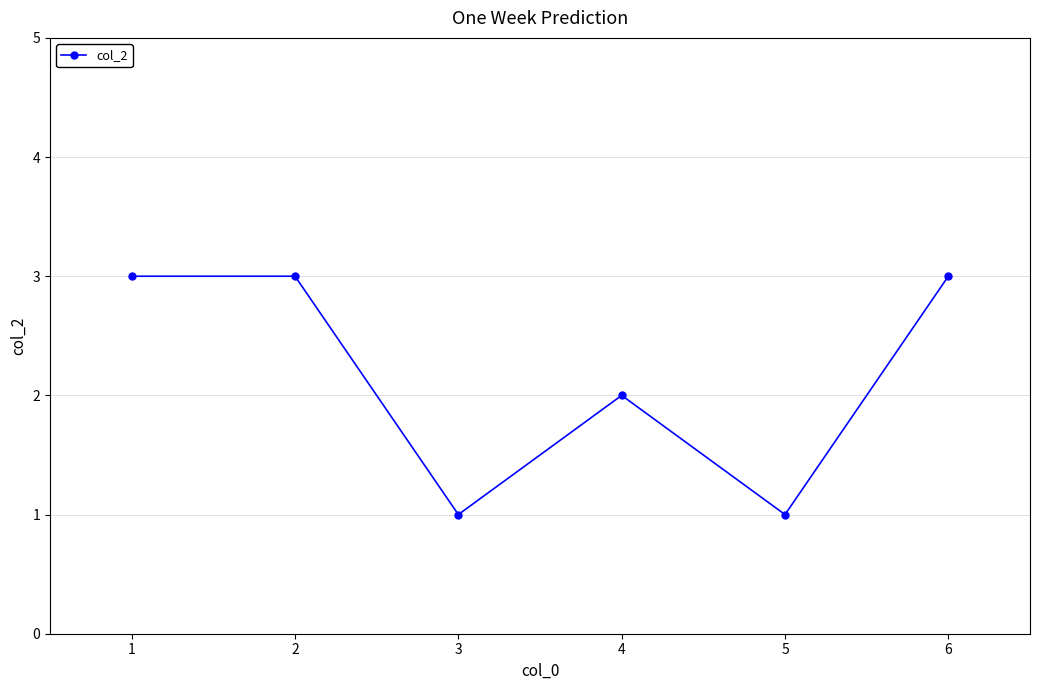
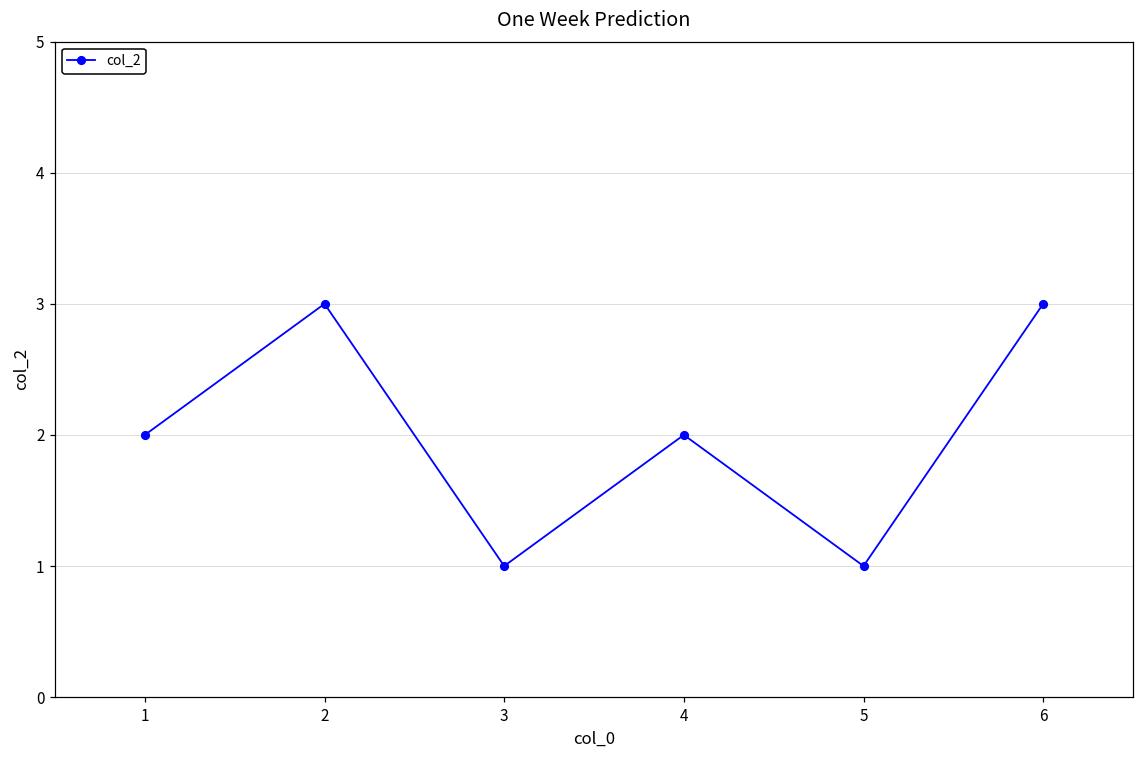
  {
-   "1": 3,
+   "1": 2,
    "2": 3,
    "3": 1,
    "4": 2,
    "5": 1,
    "6": 3
  }
